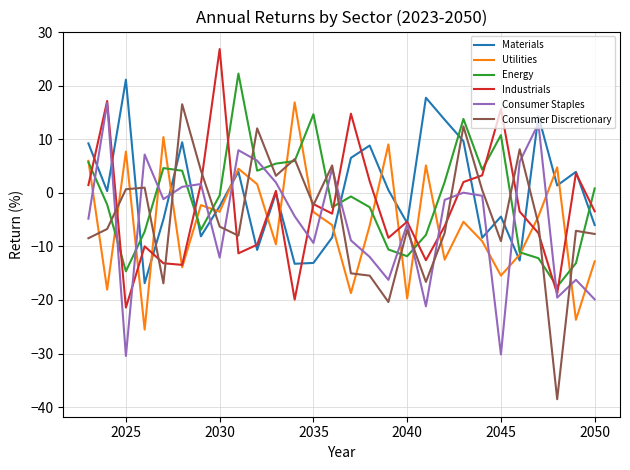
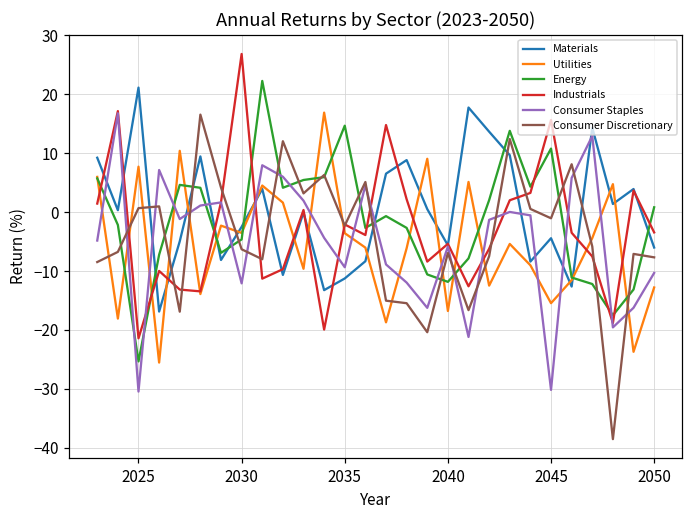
  {
    "Materials": {
      "2025": 21,
      "2030": -2,
-     "2035": -13,
+     "2035": -11,
      "2045": -4,
      "2050": -6
    },
    "Utilities": {
      "2025": 8,
      "2030": -4,
      "2035": -4,
-     "2040": -20,
+     "2040": -17,
      "2045": -15,
      "2050": -13
    },
    "Energy": {
-     "2025": -15,
-     "2030": 0,
+     "2025": -25,
+     "2030": -5,
      "2035": 15,
      "2040": -12,
      "2045": 11,
      "2050": 1
    },
    "Industrials": {
      "2025": -21,
      "2030": 27,
      "2050": -3
    },
    "Consumer Staples": {
      "2025": -30,
      "2030": -12,
      "2035": -9,
      "2045": -30,
-     "2050": -20
+     "2050": -10
    },
    "Consumer Discretionary": {
      "2025": 1,
      "2030": -6,
      "2040": -7,
-     "2045": -9,
+     "2045": -1,
      "2050": -8
    }
  }
